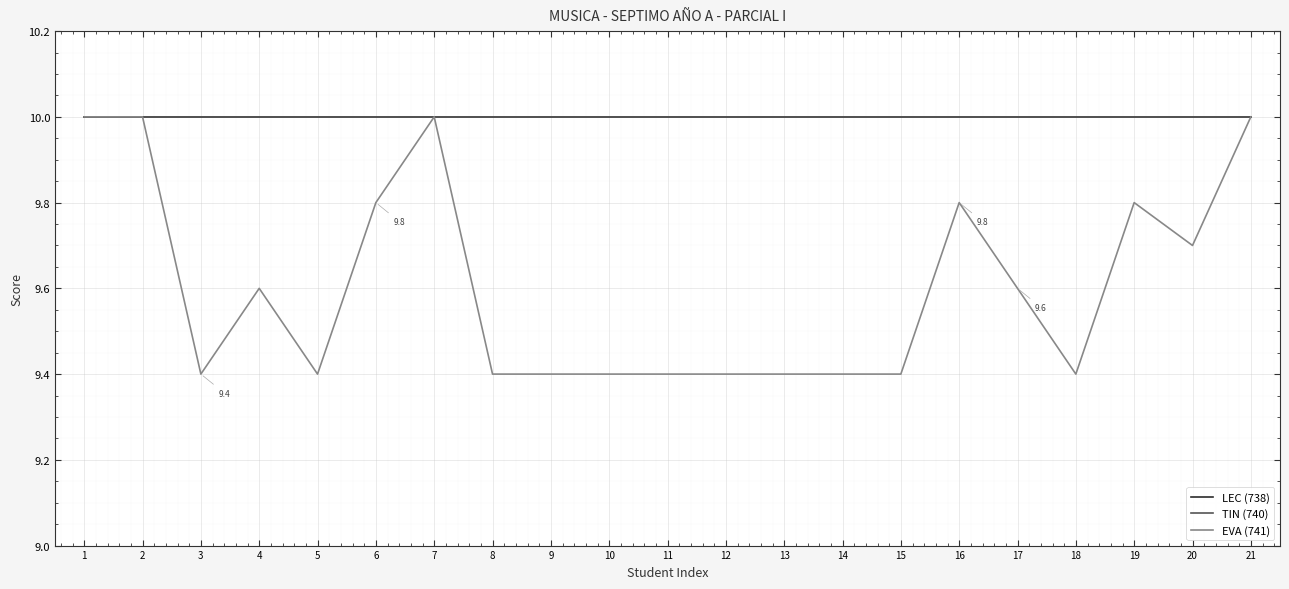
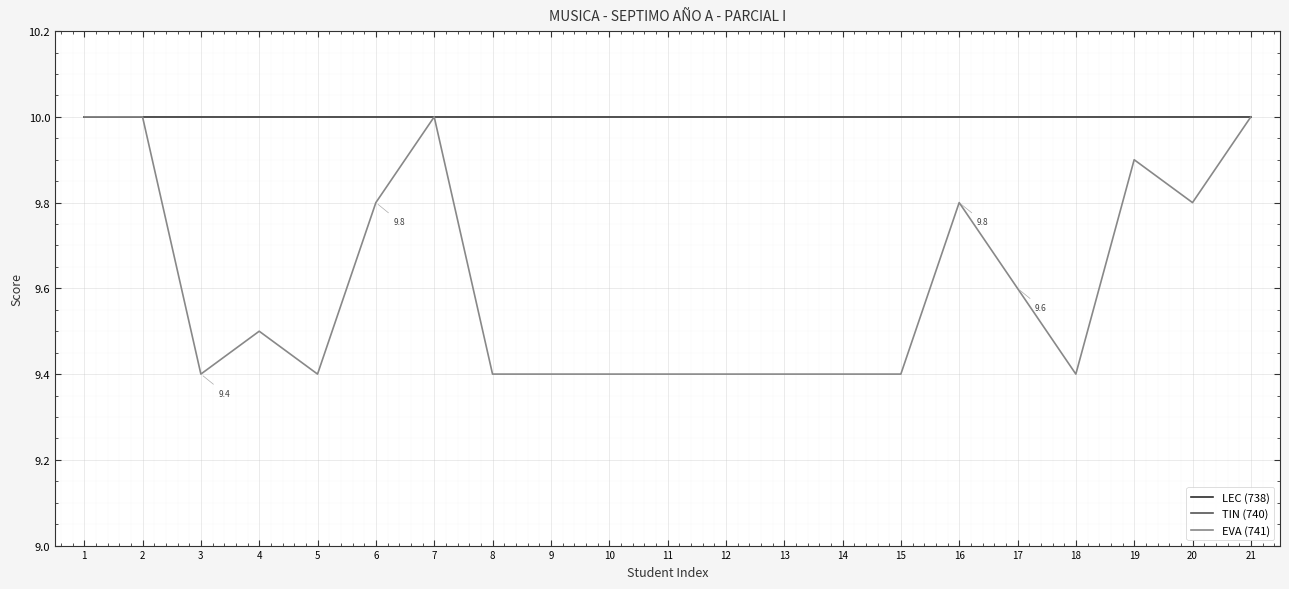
  {
    "TIN (740)": {
      "3": 10.0,
      "4": 10.0,
      "5": 10.0,
      "6": 10.0,
      "8": 10.0,
      "9": 10.0,
      "10": 10.0,
      "11": 10.0,
      "12": 10.0,
      "13": 10.0,
      "14": 10.0,
      "15": 10.0,
      "16": 10.0,
      "17": 10.0,
      "18": 10.0,
      "19": 10.0,
      "20": 10.0
    },
    "EVA (741)": {
-     "4": 9.6,
+     "4": 9.5,
      "5": 9.4,
      "8": 9.4,
      "9": 9.4,
      "10": 9.4,
      "11": 9.4,
      "12": 9.4,
      "13": 9.4,
      "14": 9.4,
      "15": 9.4,
      "18": 9.4,
-     "19": 9.8,
-     "20": 9.7
+     "19": 9.9,
+     "20": 9.8
    }
  }
